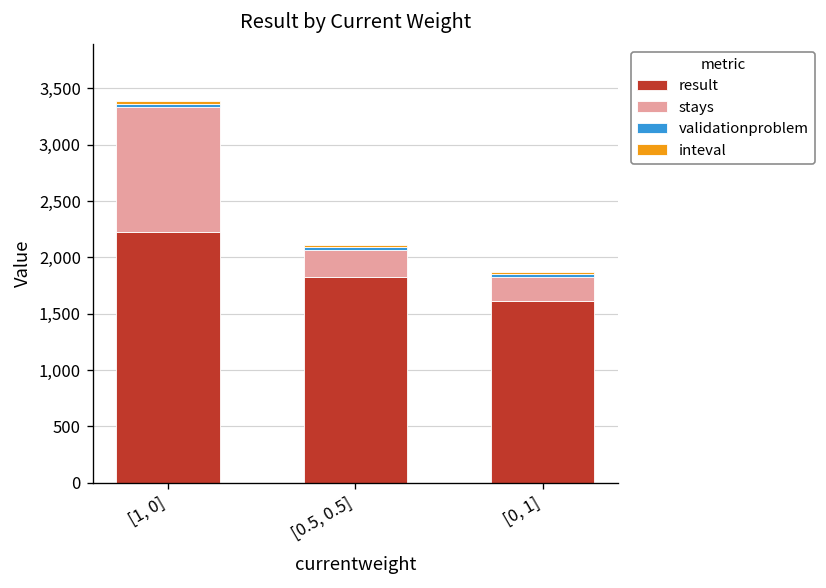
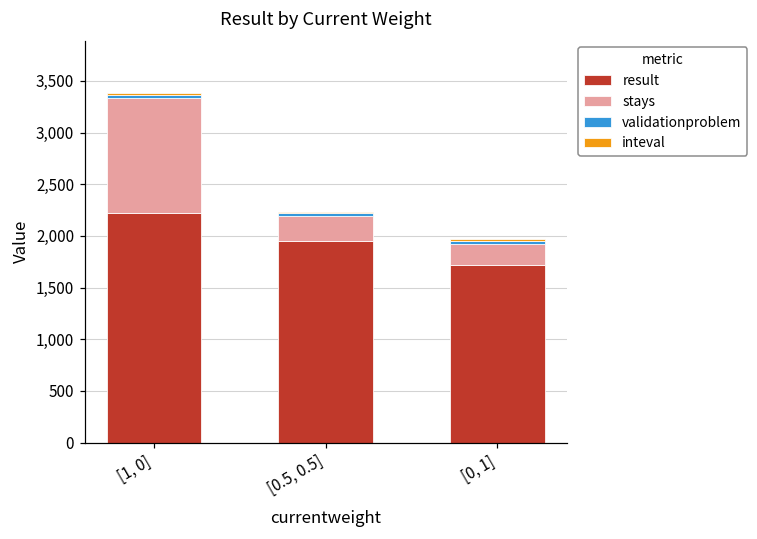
  {
    "result": {
      "[1, 0]": "2,200",
-     "[0.5, 0.5]": "1,800",
-     "[0, 1]": "1,600"
+     "[0.5, 0.5]": "2,000",
+     "[0, 1]": "1,700"
    },
    "stays": {
      "[1, 0]": "1,100",
      "[0.5, 0.5]": "200",
      "[0, 1]": "200"
    },
    "validationproblem": {
      "[1, 0]": "0",
      "[0.5, 0.5]": "0",
      "[0, 1]": "0"
    }
  }
